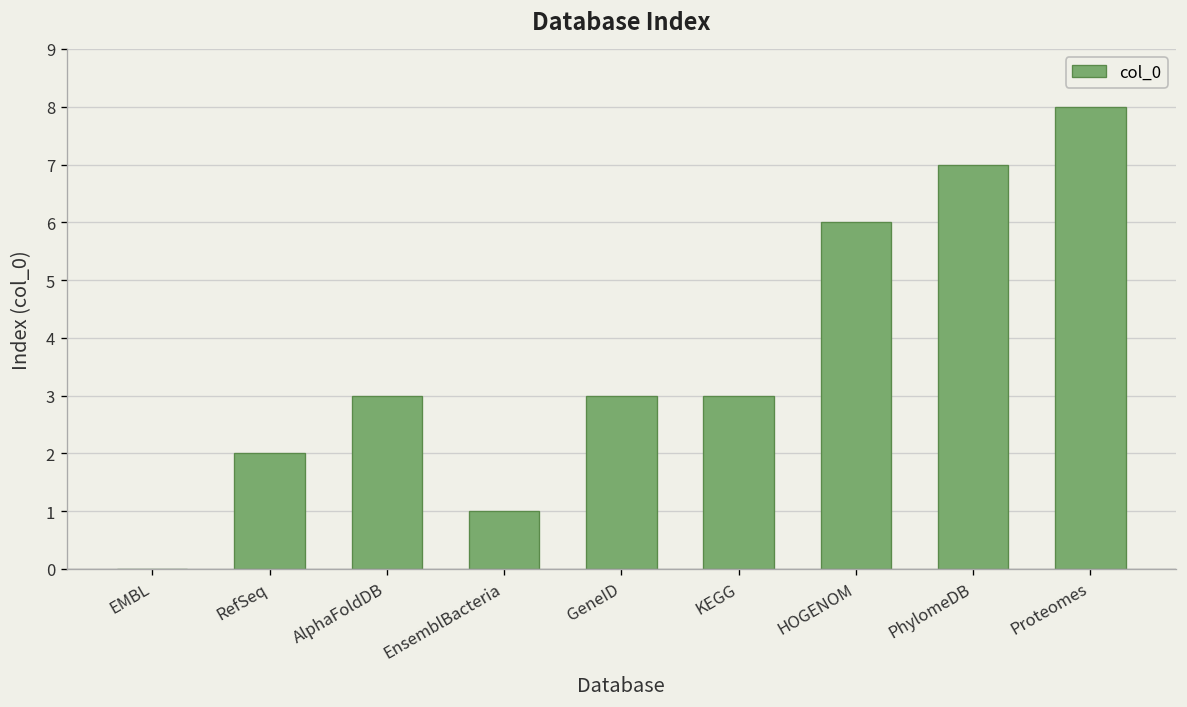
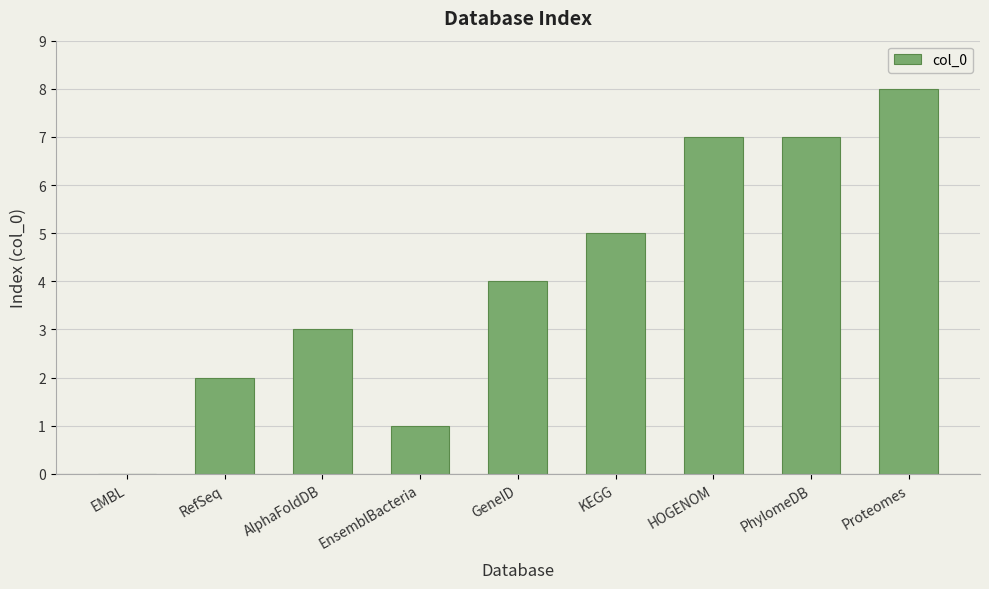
  {
    "EMBL": 0,
    "RefSeq": 2,
    "AlphaFoldDB": 3,
    "EnsemblBacteria": 1,
-   "GeneID": 3,
-   "KEGG": 3,
-   "HOGENOM": 6,
+   "GeneID": 4,
+   "KEGG": 5,
+   "HOGENOM": 7,
    "PhylomeDB": 7,
    "Proteomes": 8
  }
